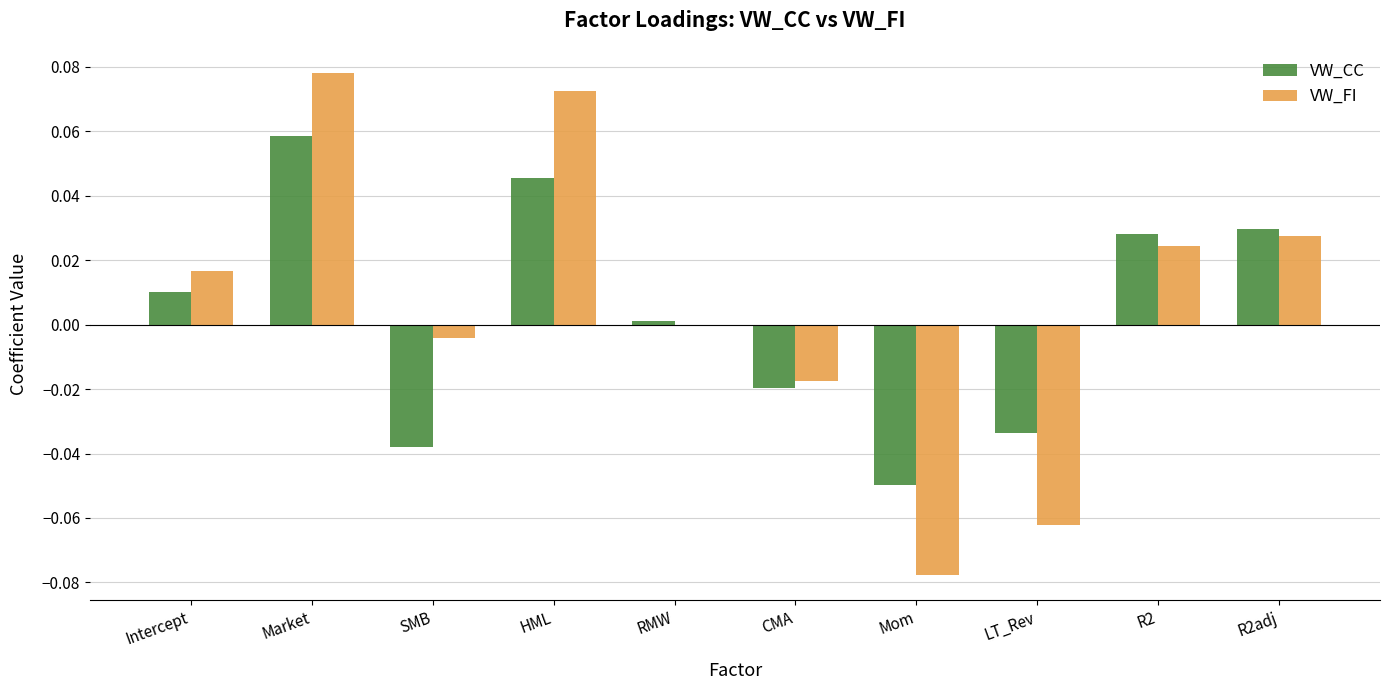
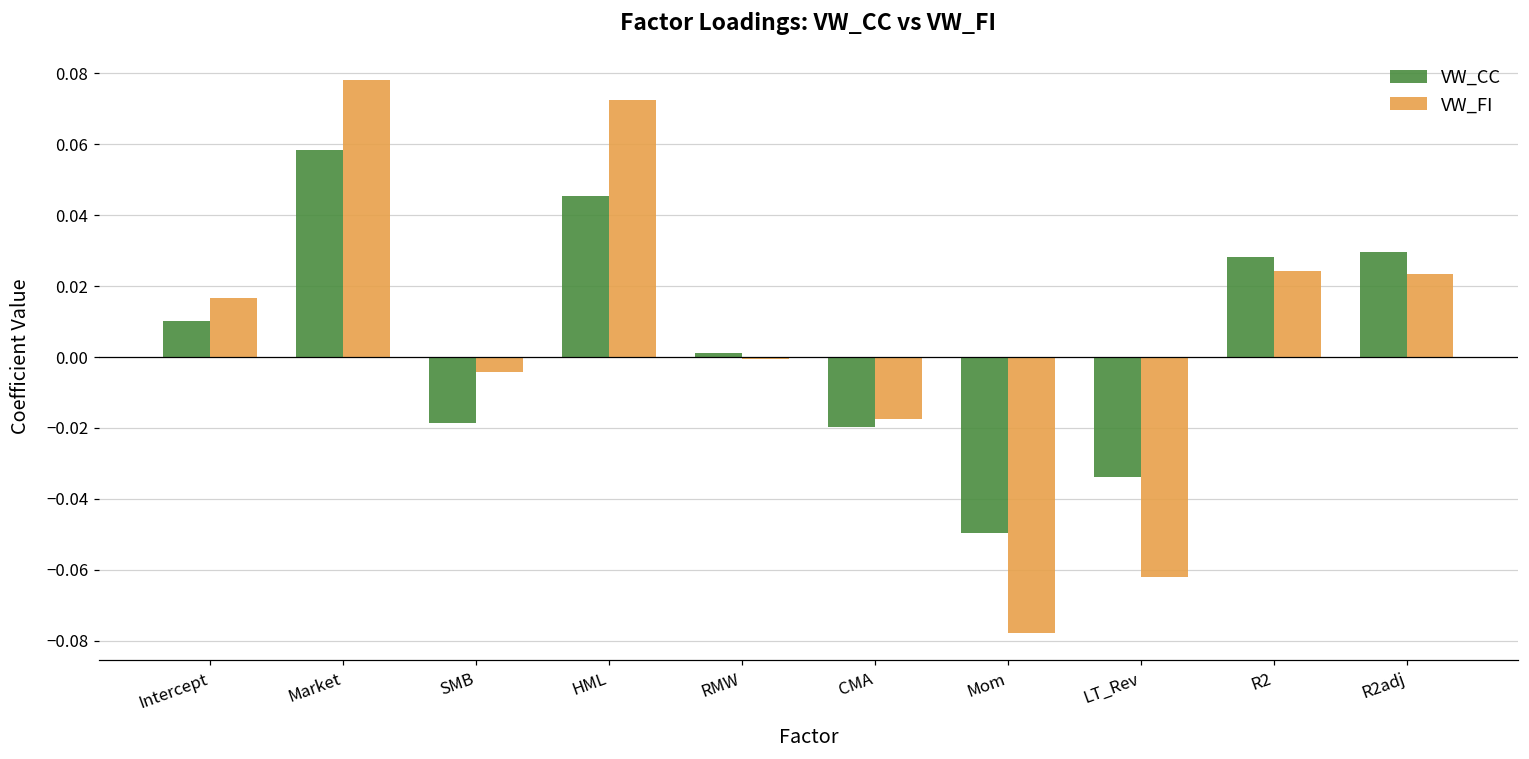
  {
    "VW_CC": {
      "Intercept": 0.010,
      "Market": 0.058,
-     "SMB": -0.038,
+     "SMB": -0.019,
      "HML": 0.045,
      "RMW": 0.001,
      "CMA": -0.020,
      "Mom": -0.050,
      "LT_Rev": -0.034,
      "R2": 0.028,
      "R2adj": 0.030
    },
    "VW_FI": {
      "Intercept": 0.017,
      "Market": 0.078,
      "SMB": -0.004,
      "HML": 0.072,
      "CMA": -0.018,
      "Mom": -0.078,
      "LT_Rev": -0.062,
      "R2": 0.024,
-     "R2adj": 0.027
+     "R2adj": 0.023
    }
  }
